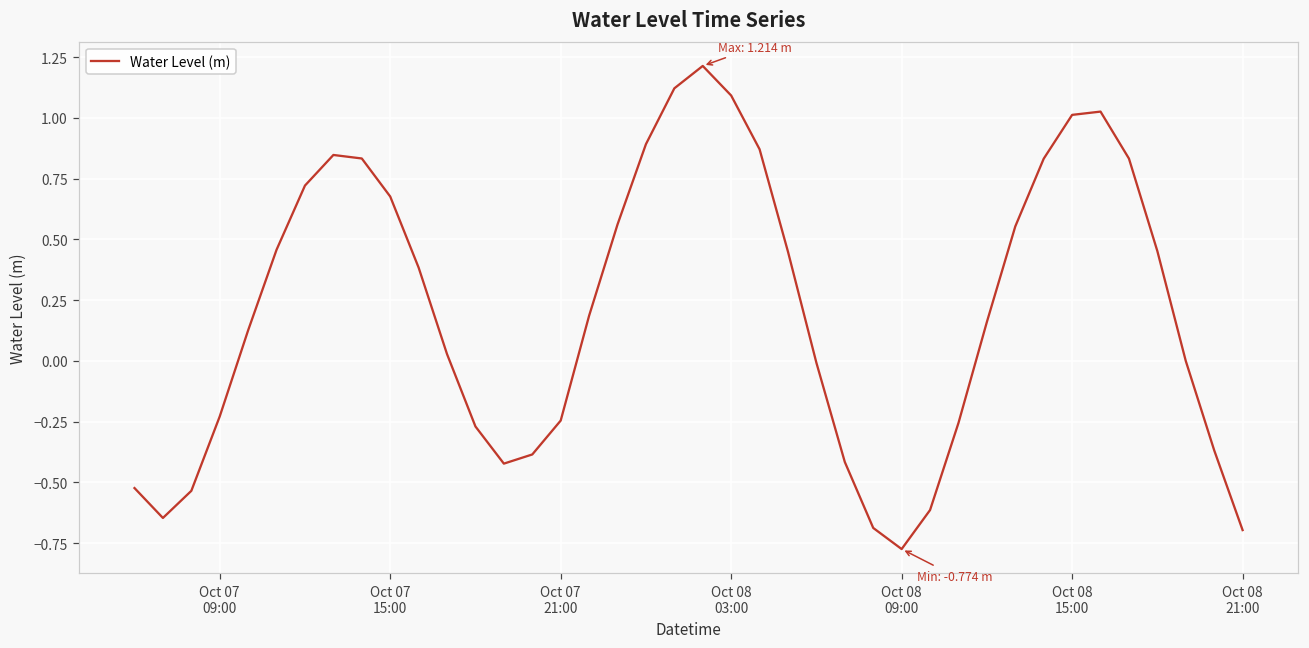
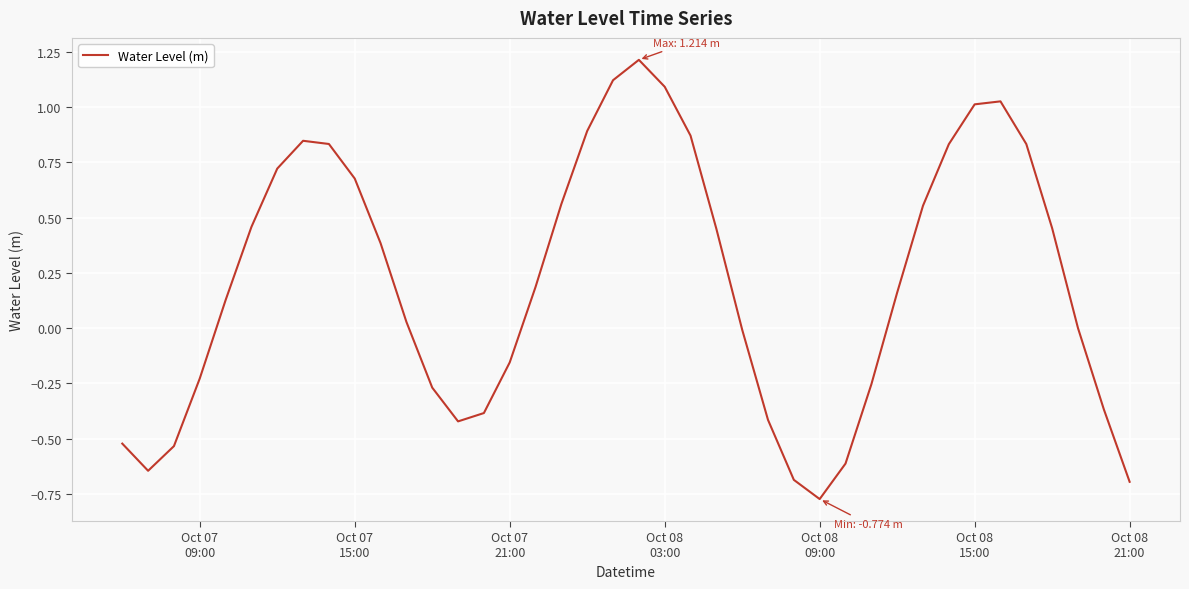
  {
    "Oct 07 09:00": -0.23,
    "Oct 07 15:00": 0.68,
-   "Oct 07 21:00": -0.25,
+   "Oct 07 21:00": -0.16,
    "Oct 08 03:00": 1.09,
    "Oct 08 15:00": 1.01,
    "Oct 08 21:00": -0.70
  }
